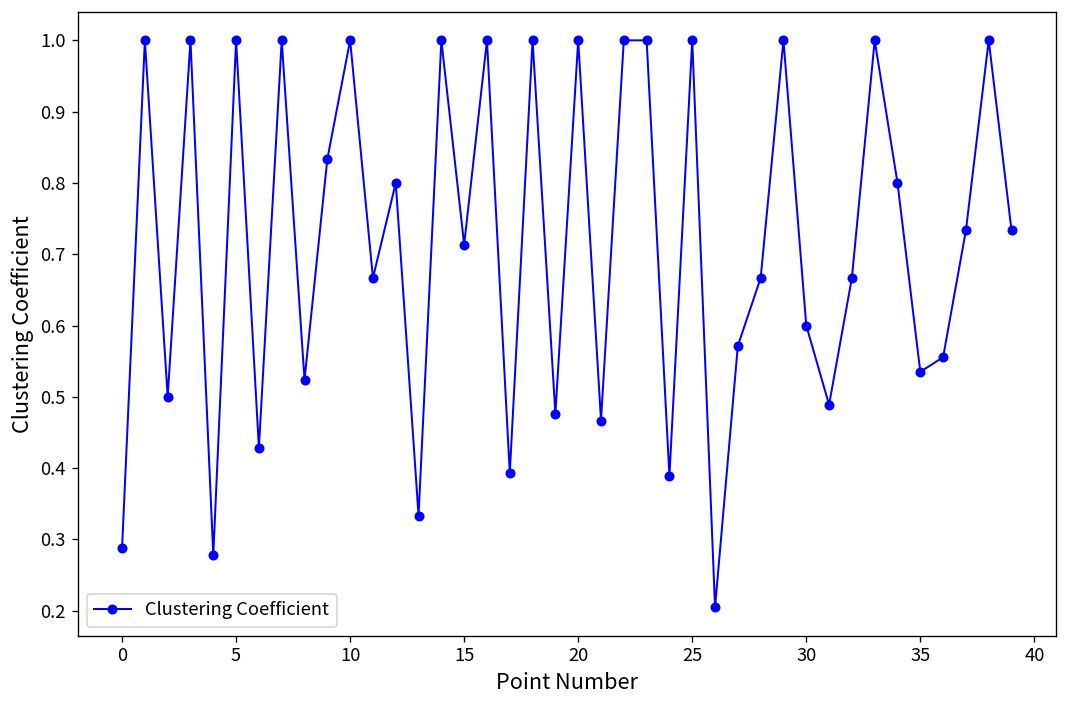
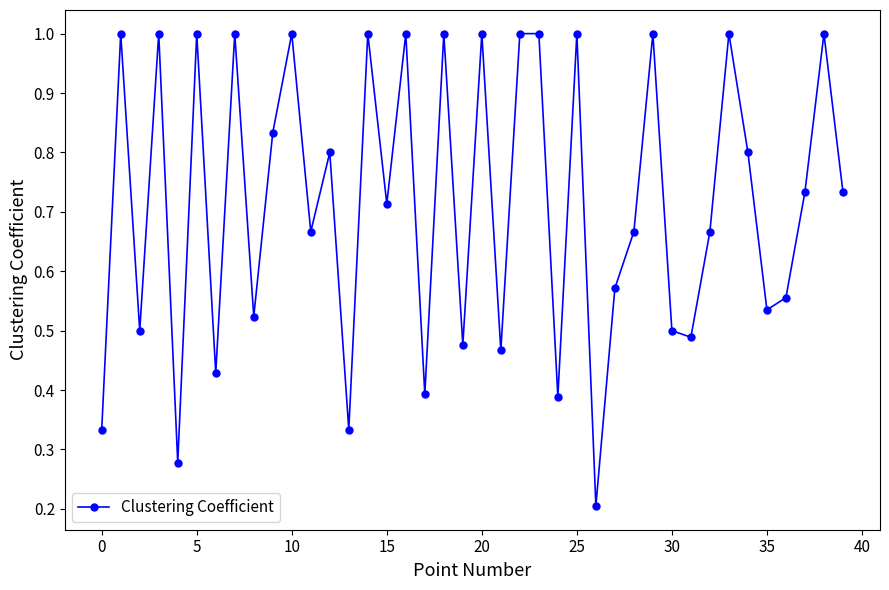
  {
-   "0": 0.29,
+   "0": 0.33,
    "5": 1.00,
    "10": 1.00,
    "15": 0.71,
    "20": 1.00,
    "25": 1.00,
-   "30": 0.6,
+   "30": 0.5,
    "35": 0.53
  }
